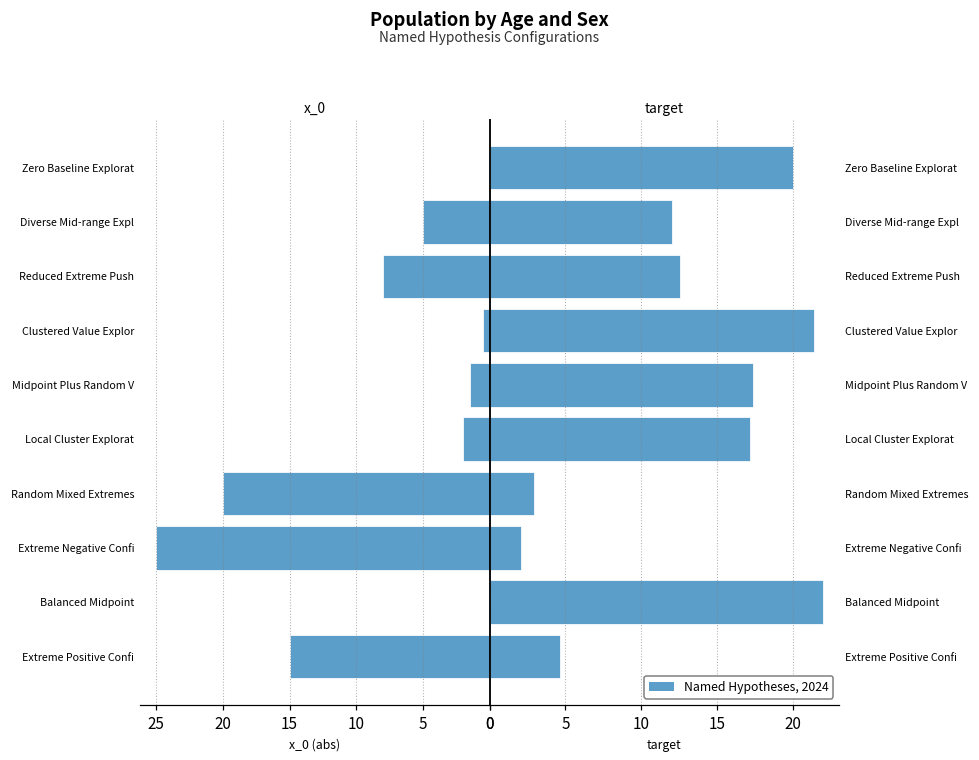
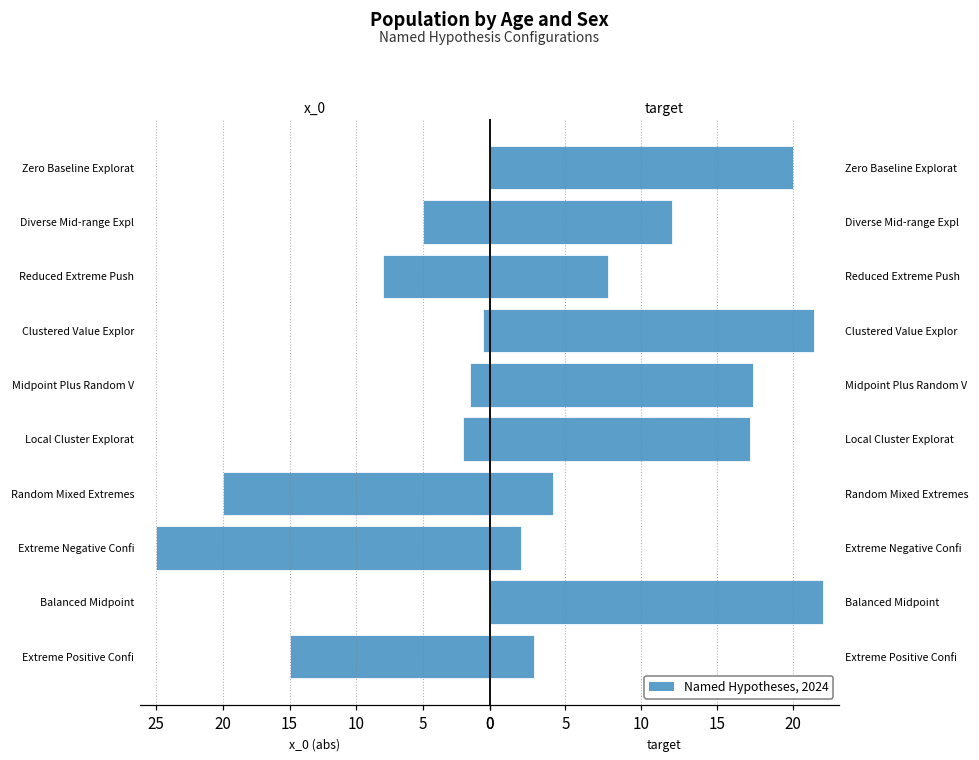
  {
    "x_0": {
      "Zero Baseline Explorat": 0.0,
      "Diverse Mid-range Expl": 5.0,
      "Reduced Extreme Push": 8.0,
      "Clustered Value Explor": 0.5,
      "Midpoint Plus Random V": 1.5,
      "Local Cluster Explorat": 2.0,
      "Random Mixed Extremes": 20.0,
      "Extreme Negative Confi": 25.0,
      "Balanced Midpoint": 0.0,
      "Extreme Positive Confi": 15.0
    },
    "target": {
      "Zero Baseline Explorat": 20.0,
      "Diverse Mid-range Expl": 12.0,
-     "Reduced Extreme Push": 12.6,
+     "Reduced Extreme Push": 7.8,
      "Clustered Value Explor": 21.4,
      "Midpoint Plus Random V": 17.4,
      "Local Cluster Explorat": 17.1,
-     "Random Mixed Extremes": 2.9,
+     "Random Mixed Extremes": 4.2,
      "Extreme Negative Confi": 2.1,
      "Balanced Midpoint": 21.9,
-     "Extreme Positive Confi": 4.6
+     "Extreme Positive Confi": 2.9
    }
  }
